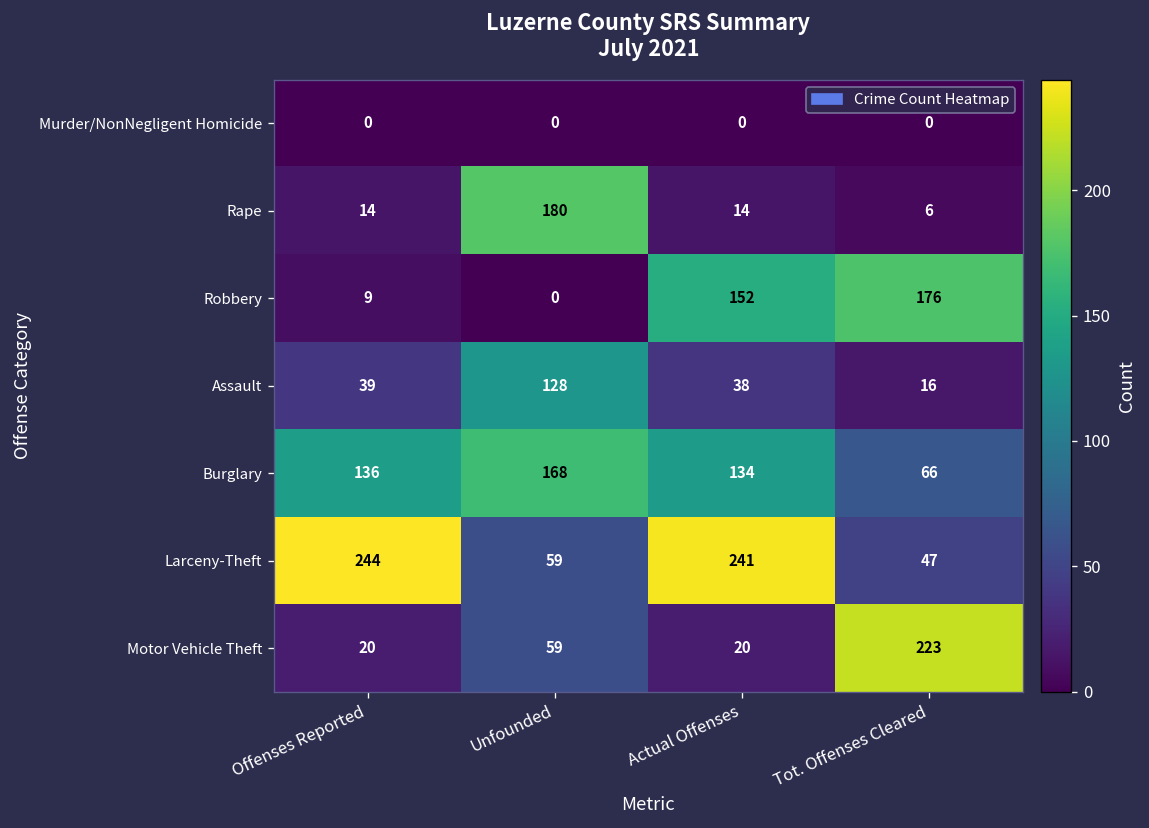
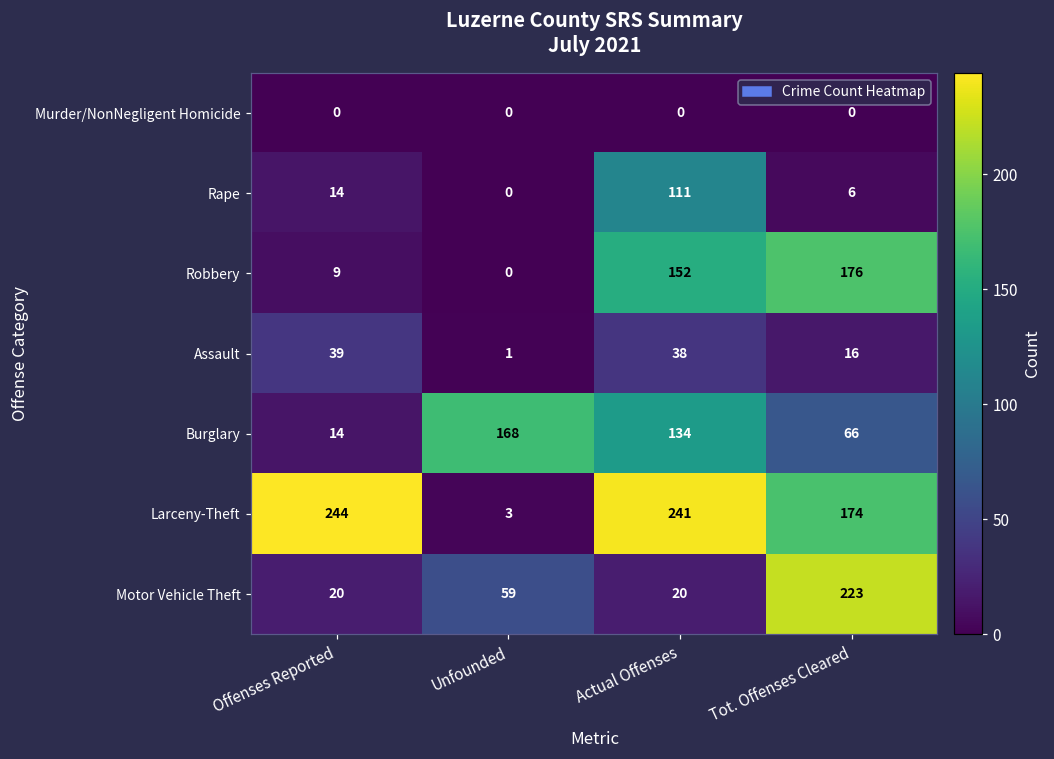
  {
    "Murder/NonNegligent Homicide": {
      "Offenses Reported": 0,
      "Unfounded": 0,
      "Actual Offenses": 0,
      "Tot. Offenses Cleared": 0
    },
    "Rape": {
      "Offenses Reported": 14,
-     "Unfounded": 180,
-     "Actual Offenses": 14,
+     "Unfounded": 0,
+     "Actual Offenses": 111,
      "Tot. Offenses Cleared": 6
    },
    "Robbery": {
      "Offenses Reported": 9,
      "Unfounded": 0,
      "Actual Offenses": 152,
      "Tot. Offenses Cleared": 176
    },
    "Assault": {
      "Offenses Reported": 39,
-     "Unfounded": 128,
+     "Unfounded": 1,
      "Actual Offenses": 38,
      "Tot. Offenses Cleared": 16
    },
    "Burglary": {
-     "Offenses Reported": 136,
+     "Offenses Reported": 14,
      "Unfounded": 168,
      "Actual Offenses": 134,
      "Tot. Offenses Cleared": 66
    },
    "Larceny-Theft": {
      "Offenses Reported": 244,
-     "Unfounded": 59,
+     "Unfounded": 3,
      "Actual Offenses": 241,
-     "Tot. Offenses Cleared": 47
+     "Tot. Offenses Cleared": 174
    },
    "Motor Vehicle Theft": {
      "Offenses Reported": 20,
      "Unfounded": 59,
      "Actual Offenses": 20,
      "Tot. Offenses Cleared": 223
    }
  }
